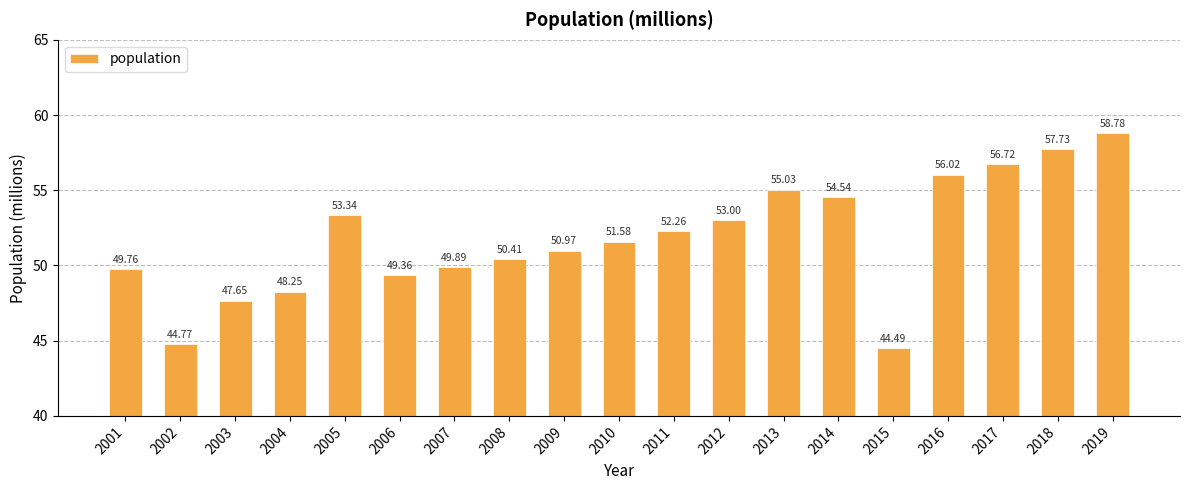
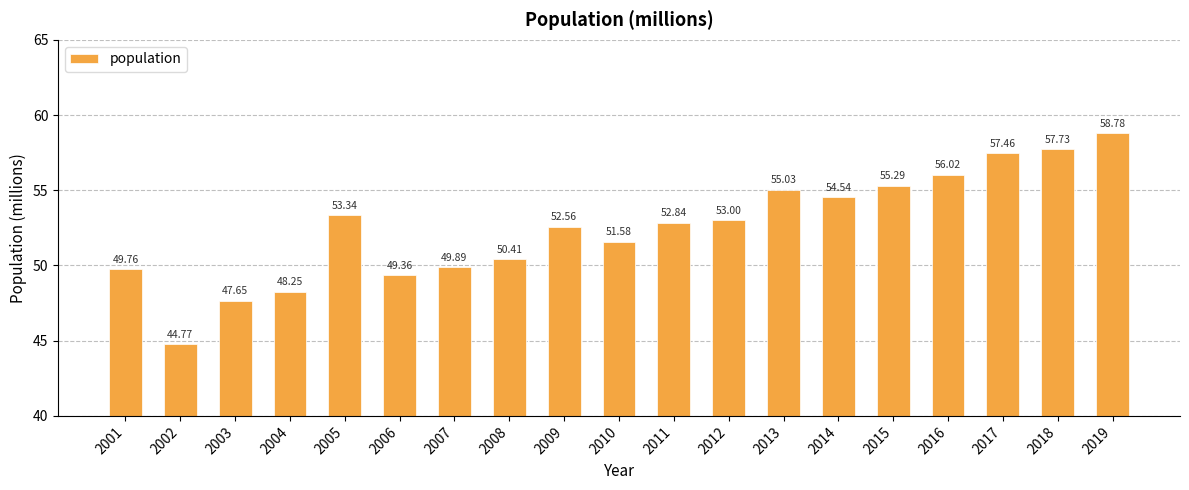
  {
    "2001": 49.76,
    "2002": 44.77,
    "2003": 47.65,
    "2004": 48.25,
    "2005": 53.34,
    "2006": 49.36,
    "2007": 49.89,
    "2008": 50.41,
-   "2009": 50.97,
+   "2009": 52.56,
    "2010": 51.58,
-   "2011": 52.26,
+   "2011": 52.84,
    "2012": 53.00,
    "2013": 55.03,
    "2014": 54.54,
-   "2015": 44.49,
+   "2015": 55.29,
    "2016": 56.02,
-   "2017": 56.72,
+   "2017": 57.46,
    "2018": 57.73,
    "2019": 58.78
  }
